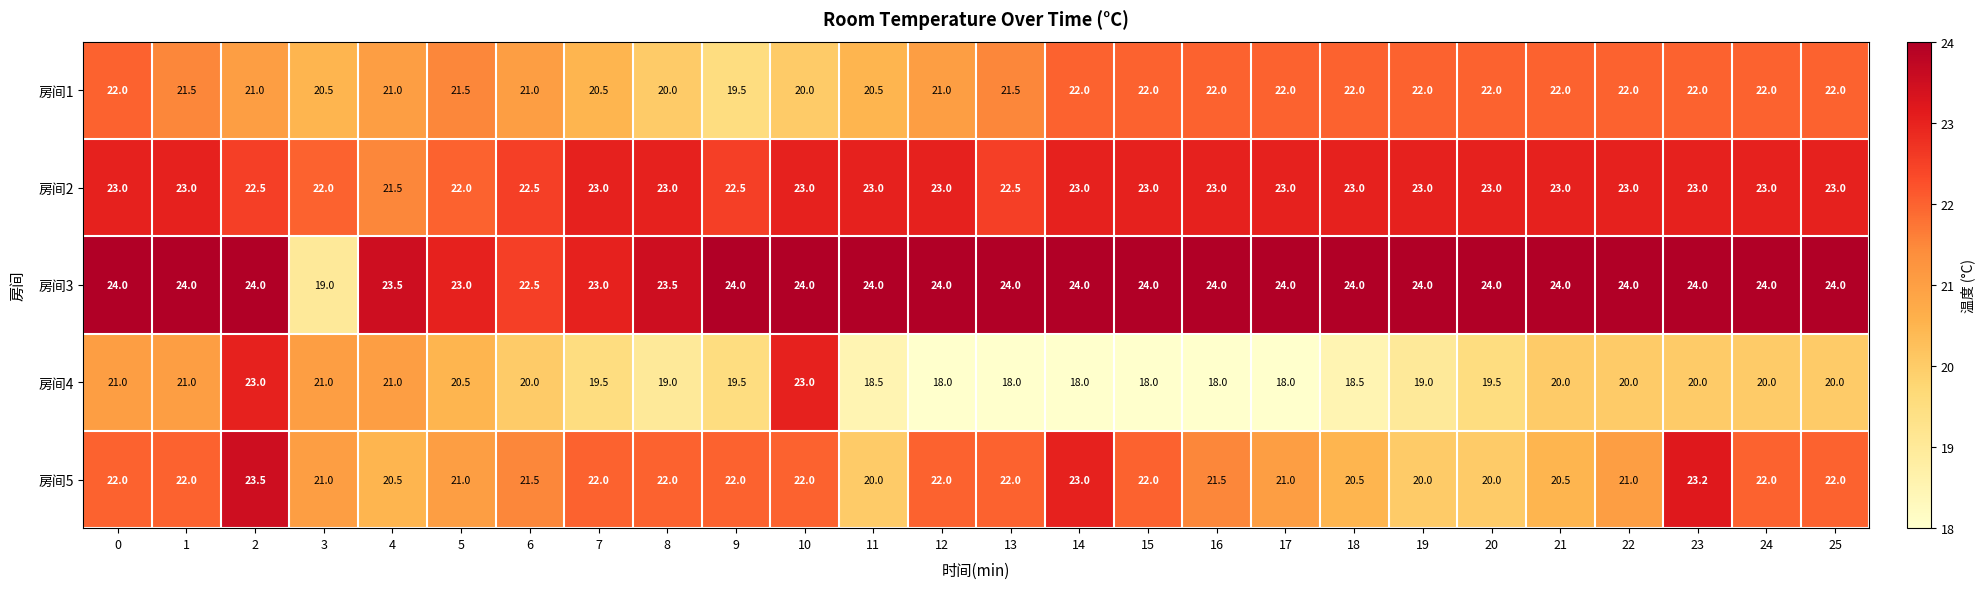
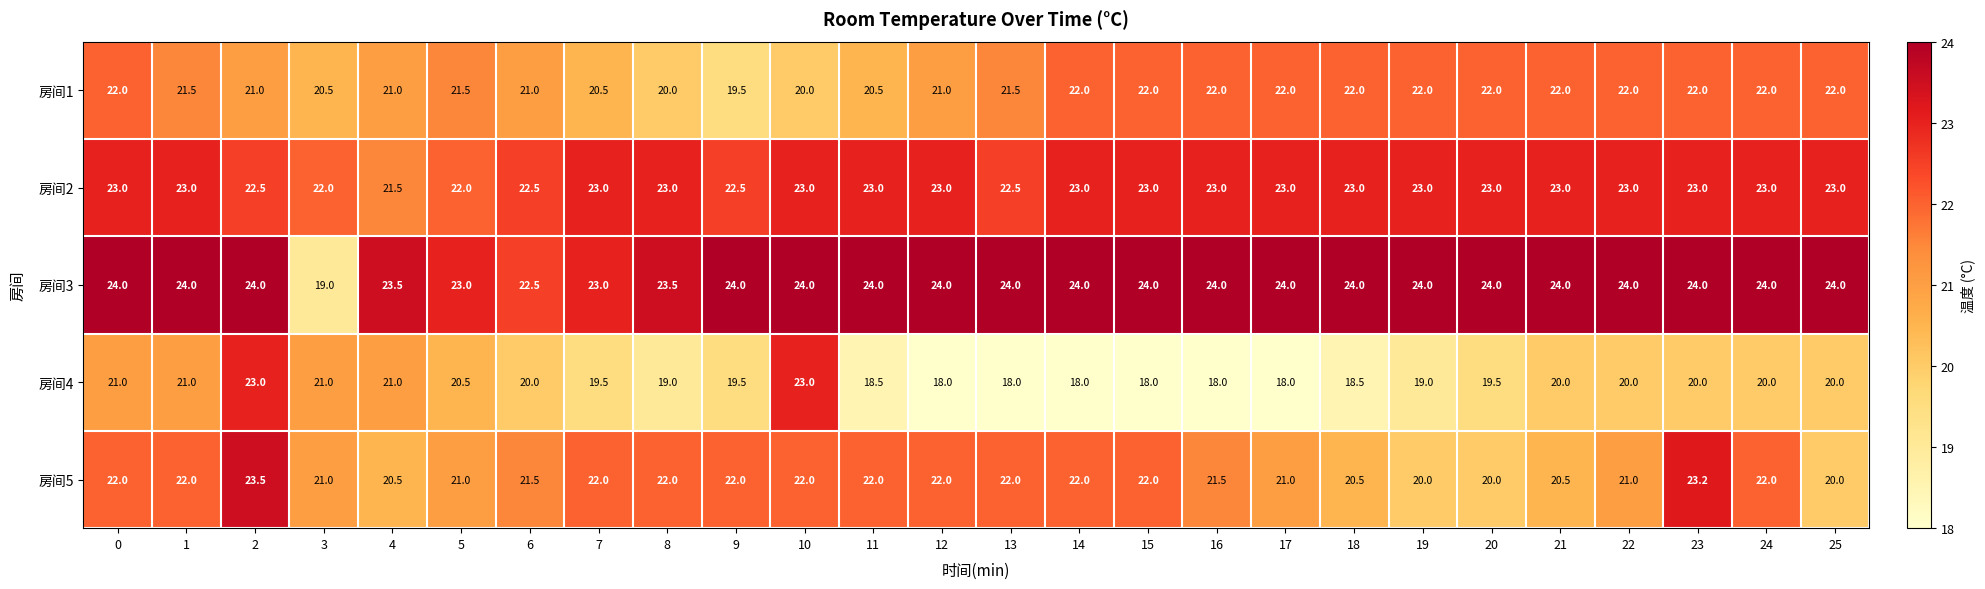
  {
    "房间1": {
      "0": 22.0,
      "1": 21.5,
      "2": 21.0,
      "3": 20.5,
      "4": 21.0,
      "5": 21.5,
      "6": 21.0,
      "7": 20.5,
      "8": 20.0,
      "9": 19.5,
      "10": 20.0,
      "11": 20.5,
      "12": 21.0,
      "13": 21.5,
      "14": 22.0,
      "15": 22.0,
      "16": 22.0,
      "17": 22.0,
      "18": 22.0,
      "19": 22.0,
      "20": 22.0,
      "21": 22.0,
      "22": 22.0,
      "23": 22.0,
      "24": 22.0,
      "25": 22.0
    },
    "房间2": {
      "0": 23.0,
      "1": 23.0,
      "2": 22.5,
      "3": 22.0,
      "4": 21.5,
      "5": 22.0,
      "6": 22.5,
      "7": 23.0,
      "8": 23.0,
      "9": 22.5,
      "10": 23.0,
      "11": 23.0,
      "12": 23.0,
      "13": 22.5,
      "14": 23.0,
      "15": 23.0,
      "16": 23.0,
      "17": 23.0,
      "18": 23.0,
      "19": 23.0,
      "20": 23.0,
      "21": 23.0,
      "22": 23.0,
      "23": 23.0,
      "24": 23.0,
      "25": 23.0
    },
    "房间3": {
      "0": 24.0,
      "1": 24.0,
      "2": 24.0,
      "3": 19.0,
      "4": 23.5,
      "5": 23.0,
      "6": 22.5,
      "7": 23.0,
      "8": 23.5,
      "9": 24.0,
      "10": 24.0,
      "11": 24.0,
      "12": 24.0,
      "13": 24.0,
      "14": 24.0,
      "15": 24.0,
      "16": 24.0,
      "17": 24.0,
      "18": 24.0,
      "19": 24.0,
      "20": 24.0,
      "21": 24.0,
      "22": 24.0,
      "23": 24.0,
      "24": 24.0,
      "25": 24.0
    },
    "房间4": {
      "0": 21.0,
      "1": 21.0,
      "2": 23.0,
      "3": 21.0,
      "4": 21.0,
      "5": 20.5,
      "6": 20.0,
      "7": 19.5,
      "8": 19.0,
      "9": 19.5,
      "10": 23.0,
      "11": 18.5,
      "12": 18.0,
      "13": 18.0,
      "14": 18.0,
      "15": 18.0,
      "16": 18.0,
      "17": 18.0,
      "18": 18.5,
      "19": 19.0,
      "20": 19.5,
      "21": 20.0,
      "22": 20.0,
      "23": 20.0,
      "24": 20.0,
      "25": 20.0
    },
    "房间5": {
      "0": 22.0,
      "1": 22.0,
      "2": 23.5,
      "3": 21.0,
      "4": 20.5,
      "5": 21.0,
      "6": 21.5,
      "7": 22.0,
      "8": 22.0,
      "9": 22.0,
      "10": 22.0,
-     "11": 20.0,
+     "11": 22.0,
      "12": 22.0,
      "13": 22.0,
-     "14": 23.0,
+     "14": 22.0,
      "15": 22.0,
      "16": 21.5,
      "17": 21.0,
      "18": 20.5,
      "19": 20.0,
      "20": 20.0,
      "21": 20.5,
      "22": 21.0,
      "23": 23.2,
      "24": 22.0,
-     "25": 22.0
+     "25": 20.0
    }
  }
